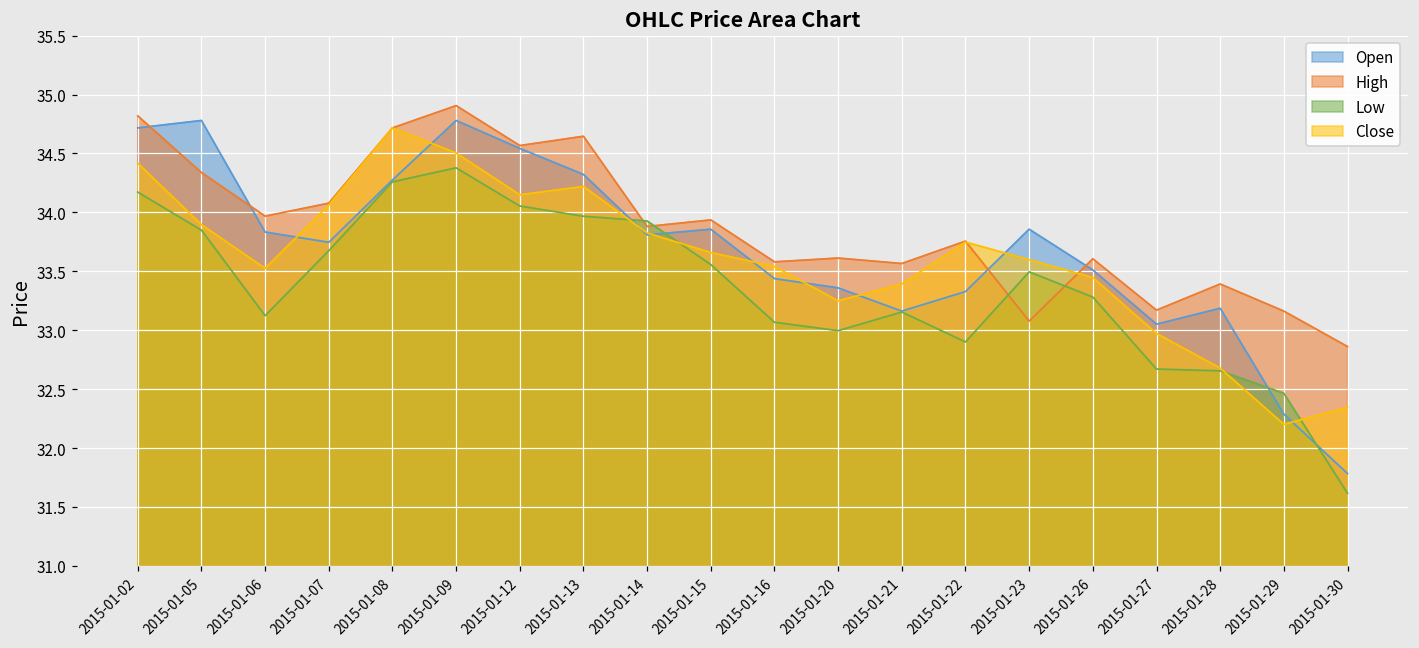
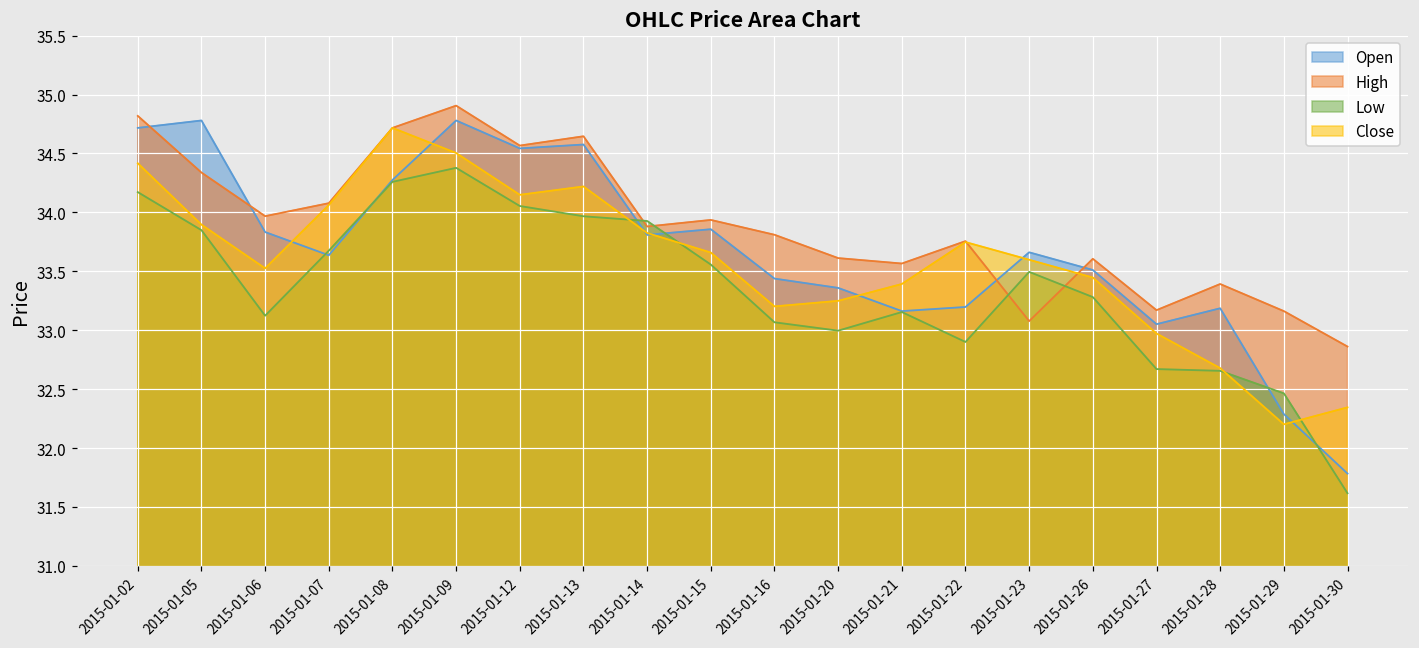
  {
    "Open": {
      "2015-01-02": 34.72,
      "2015-01-05": 34.78,
      "2015-01-06": 33.83,
-     "2015-01-07": 33.75,
+     "2015-01-07": 33.64,
      "2015-01-09": 34.78,
-     "2015-01-13": 34.32,
+     "2015-01-13": 34.58,
      "2015-01-15": 33.86,
      "2015-01-16": 33.44,
      "2015-01-20": 33.36,
-     "2015-01-22": 33.33,
-     "2015-01-23": 33.86,
+     "2015-01-22": 33.20,
+     "2015-01-23": 33.66,
      "2015-01-26": 33.51,
      "2015-01-27": 33.05,
      "2015-01-28": 33.19,
      "2015-01-29": 32.29,
      "2015-01-30": 31.78
    },
    "High": {
      "2015-01-02": 34.82,
      "2015-01-05": 34.34,
      "2015-01-06": 33.97,
      "2015-01-09": 34.91,
      "2015-01-13": 34.65,
      "2015-01-14": 33.88,
      "2015-01-15": 33.94,
-     "2015-01-16": 33.58,
+     "2015-01-16": 33.81,
      "2015-01-20": 33.61,
      "2015-01-21": 33.57,
      "2015-01-23": 33.08,
      "2015-01-26": 33.61,
      "2015-01-27": 33.17,
      "2015-01-28": 33.39,
      "2015-01-29": 33.16,
      "2015-01-30": 32.86
    },
    "Low": {
      "2015-01-02": 34.17,
      "2015-01-05": 33.85,
      "2015-01-06": 33.12,
      "2015-01-07": 33.68,
      "2015-01-09": 34.38,
      "2015-01-12": 34.05,
      "2015-01-13": 33.97,
      "2015-01-14": 33.93,
      "2015-01-15": 33.56,
      "2015-01-16": 33.07,
      "2015-01-20": 33.00,
      "2015-01-22": 32.90,
      "2015-01-23": 33.50,
      "2015-01-26": 33.28,
      "2015-01-27": 32.67,
      "2015-01-29": 32.46,
      "2015-01-30": 31.62
    },
    "Close": {
      "2015-01-02": 34.42,
      "2015-01-05": 33.90,
      "2015-01-06": 33.53,
      "2015-01-09": 34.50,
      "2015-01-12": 34.15,
      "2015-01-13": 34.22,
      "2015-01-15": 33.66,
-     "2015-01-16": 33.54,
+     "2015-01-16": 33.20,
      "2015-01-20": 33.25,
      "2015-01-21": 33.39,
      "2015-01-23": 33.60,
      "2015-01-26": 33.45,
      "2015-01-27": 32.97,
      "2015-01-29": 32.20,
      "2015-01-30": 32.35
    }
  }
